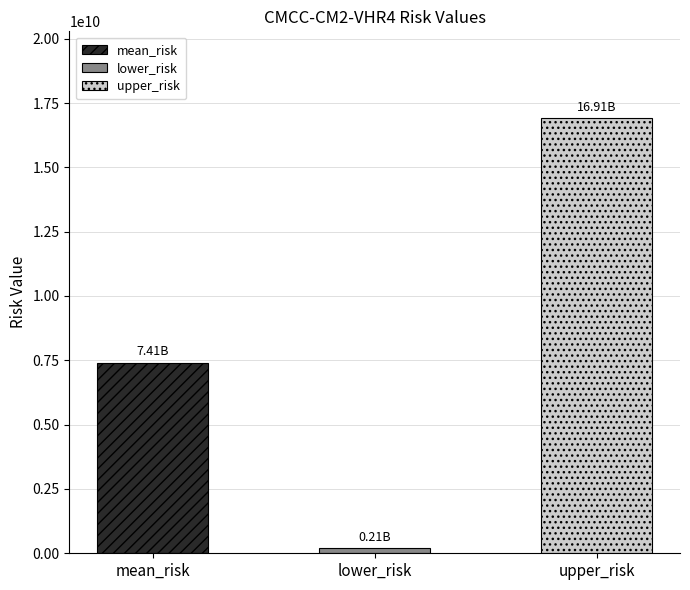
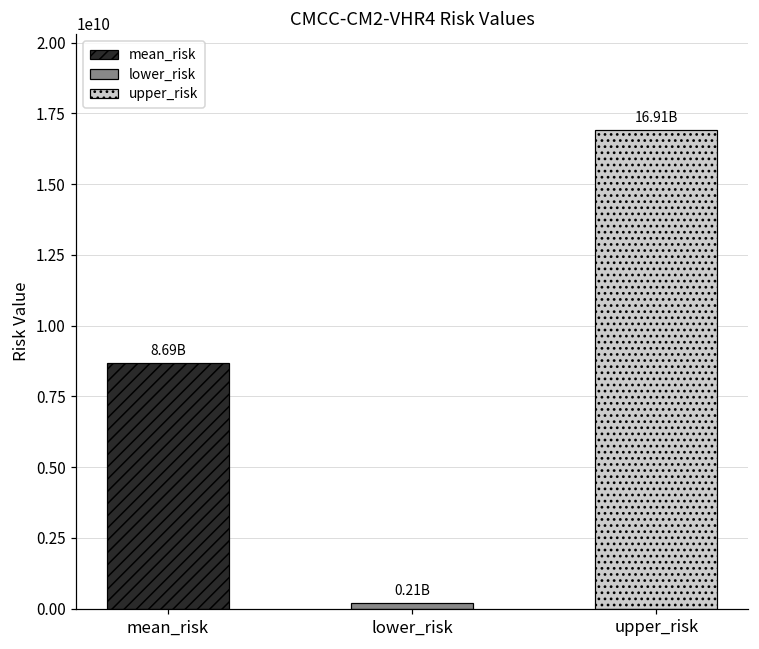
  {
-   "mean_risk": "7.41B",
+   "mean_risk": "8.69B",
    "lower_risk": "0.21B",
    "upper_risk": "16.91B"
  }
